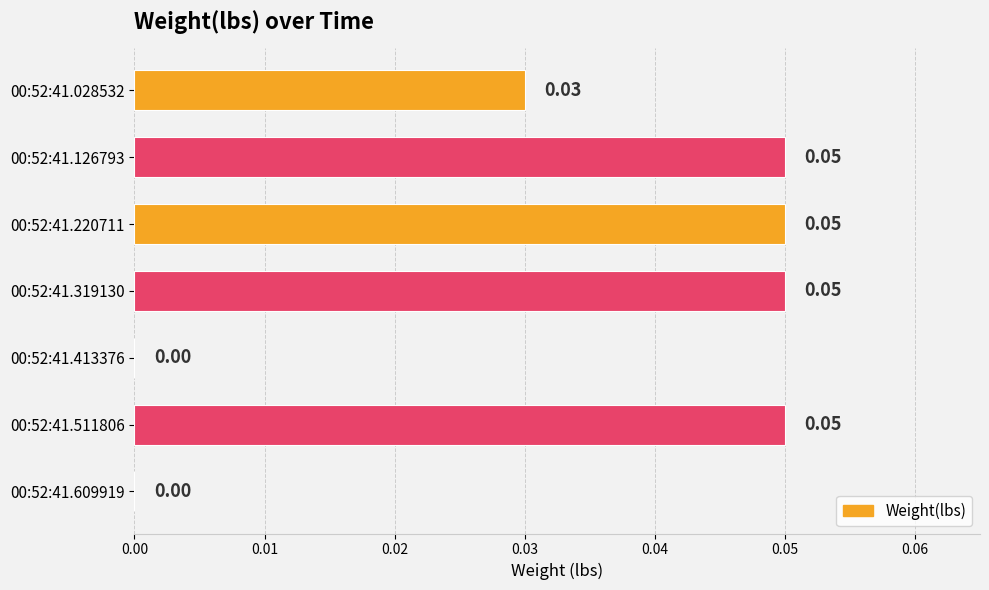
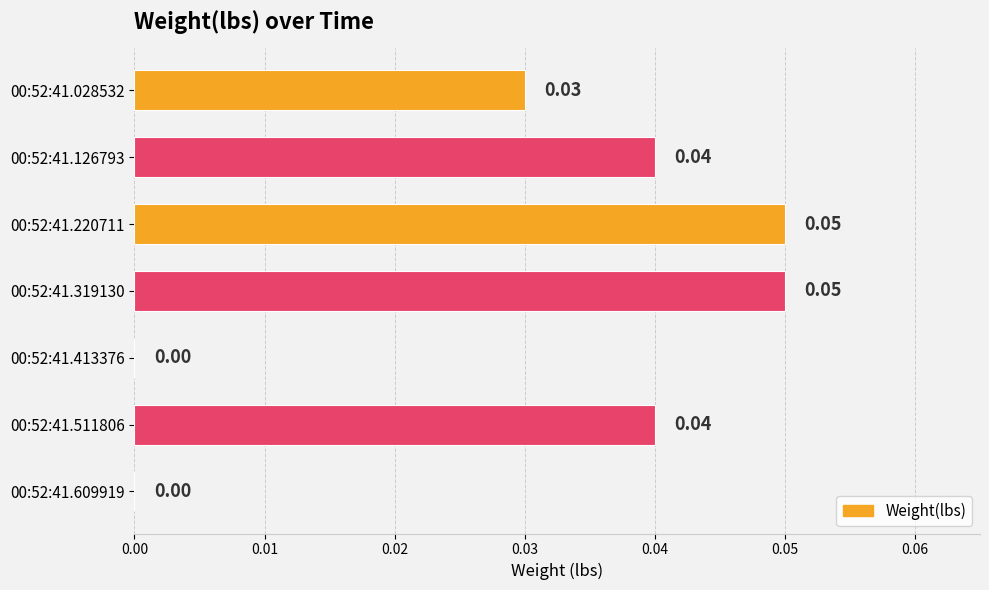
  {
    "00:52:41.028532": 0.03,
-   "00:52:41.126793": 0.05,
+   "00:52:41.126793": 0.04,
    "00:52:41.220711": 0.05,
    "00:52:41.319130": 0.05,
    "00:52:41.413376": 0.00,
-   "00:52:41.511806": 0.05,
+   "00:52:41.511806": 0.04,
    "00:52:41.609919": 0.00
  }
